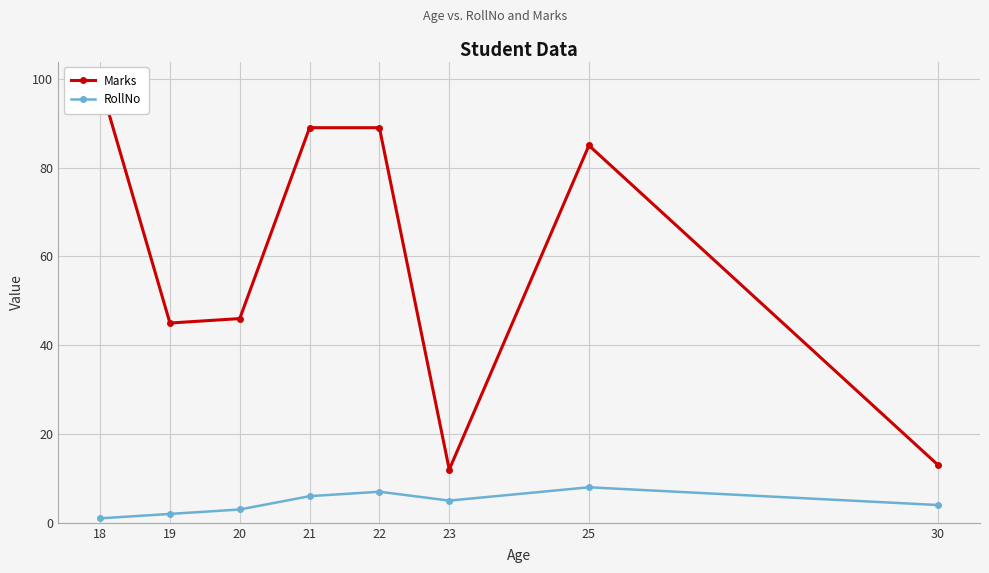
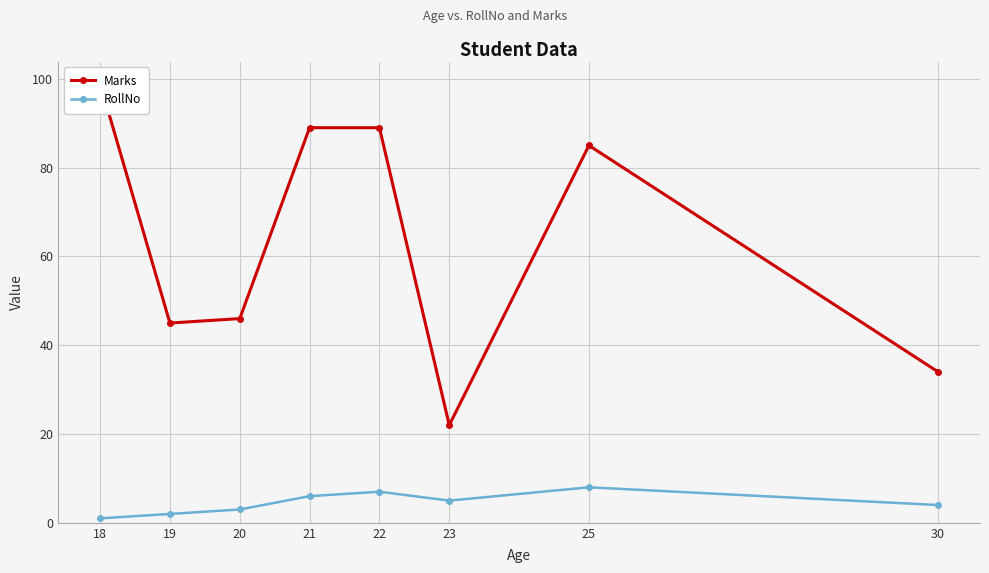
  {
    "Marks": {
      "19": 45,
      "20": 46,
      "21": 89,
      "22": 89,
-     "23": 12,
+     "23": 22,
      "25": 85,
-     "30": 13
+     "30": 34
    },
    "RollNo": {
      "18": 1,
      "19": 2,
      "20": 3,
      "21": 6,
      "22": 7,
      "23": 5,
      "25": 8,
      "30": 4
    }
  }
